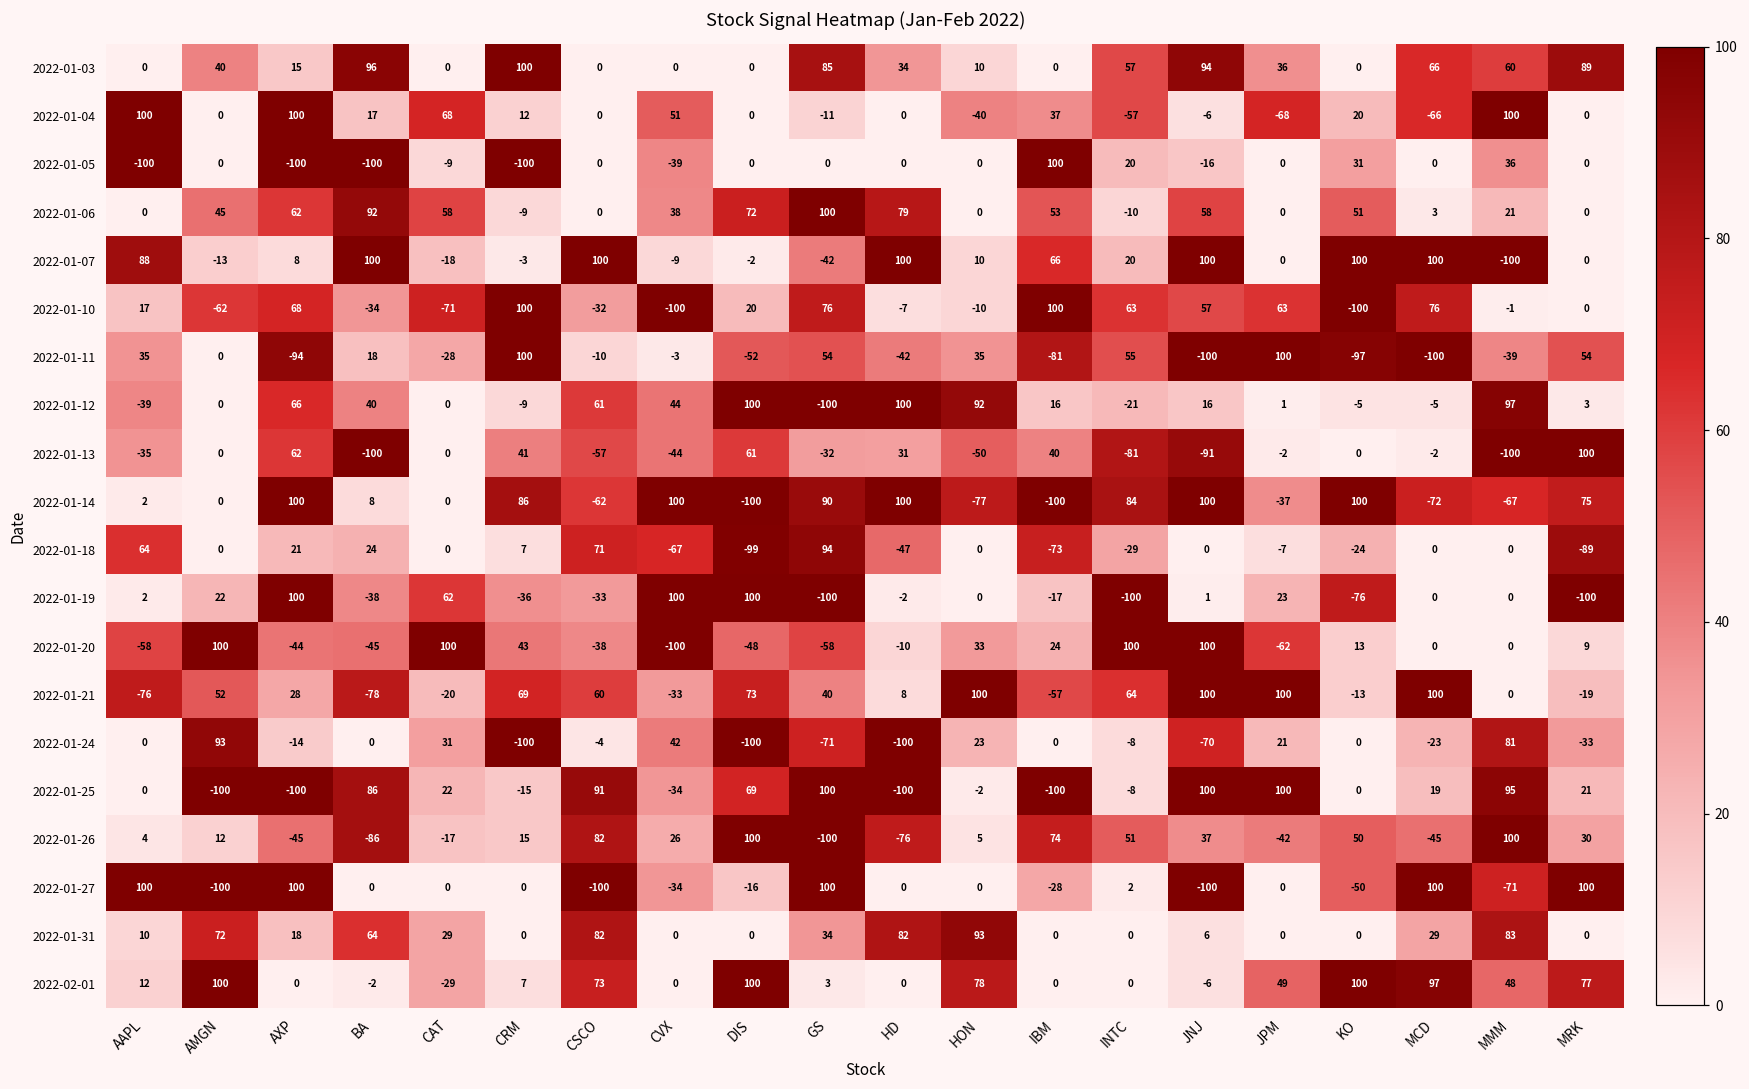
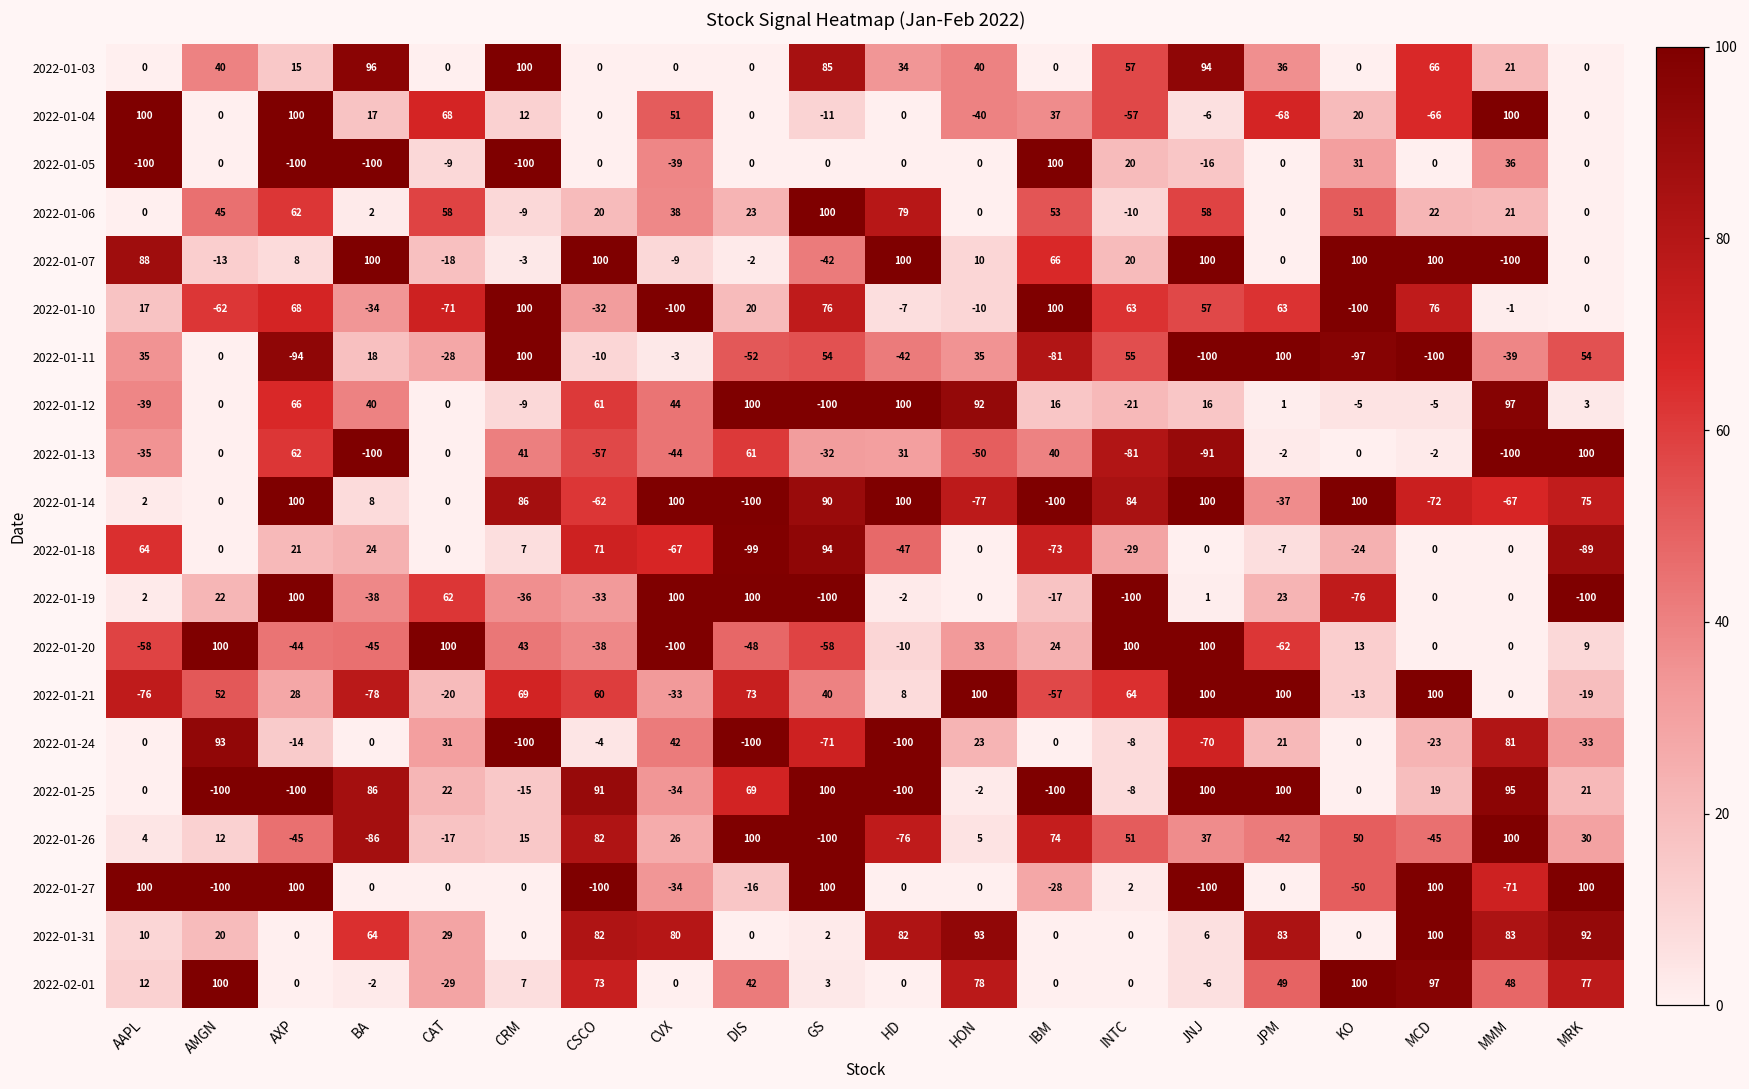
  {
    "2022-01-03": {
      "AAPL": 0,
      "AMGN": 40,
      "AXP": 15,
      "BA": 96,
      "CAT": 0,
      "CRM": 100,
      "CSCO": 0,
      "CVX": 0,
      "DIS": 0,
      "GS": 85,
      "HD": 34,
-     "HON": 10,
+     "HON": 40,
      "IBM": 0,
      "INTC": 57,
      "JNJ": 94,
      "JPM": 36,
      "KO": 0,
      "MCD": 66,
-     "MMM": 60,
-     "MRK": 89
+     "MMM": 21,
+     "MRK": 0
    },
    "2022-01-06": {
      "AAPL": 0,
      "AMGN": 45,
      "AXP": 62,
-     "BA": 92,
+     "BA": 2,
      "CAT": 58,
      "CRM": -9,
-     "CSCO": 0,
+     "CSCO": 20,
      "CVX": 38,
-     "DIS": 72,
+     "DIS": 23,
      "GS": 100,
      "HD": 79,
      "HON": 0,
      "IBM": 53,
      "INTC": -10,
      "JNJ": 58,
      "JPM": 0,
      "KO": 51,
-     "MCD": 3,
+     "MCD": 22,
      "MMM": 21,
      "MRK": 0
    },
    "2022-01-31": {
      "AAPL": 10,
-     "AMGN": 72,
-     "AXP": 18,
+     "AMGN": 20,
+     "AXP": 0,
      "BA": 64,
      "CAT": 29,
      "CRM": 0,
      "CSCO": 82,
-     "CVX": 0,
+     "CVX": 80,
      "DIS": 0,
-     "GS": 34,
+     "GS": 2,
      "HD": 82,
      "HON": 93,
      "IBM": 0,
      "INTC": 0,
      "JNJ": 6,
-     "JPM": 0,
+     "JPM": 83,
      "KO": 0,
-     "MCD": 29,
+     "MCD": 100,
      "MMM": 83,
-     "MRK": 0
+     "MRK": 92
    },
    "2022-02-01": {
      "AAPL": 12,
      "AMGN": 100,
      "AXP": 0,
      "BA": -2,
      "CAT": -29,
      "CRM": 7,
      "CSCO": 73,
      "CVX": 0,
-     "DIS": 100,
+     "DIS": 42,
      "GS": 3,
      "HD": 0,
      "HON": 78,
      "IBM": 0,
      "INTC": 0,
      "JNJ": -6,
      "JPM": 49,
      "KO": 100,
      "MCD": 97,
      "MMM": 48,
      "MRK": 77
    }
  }
